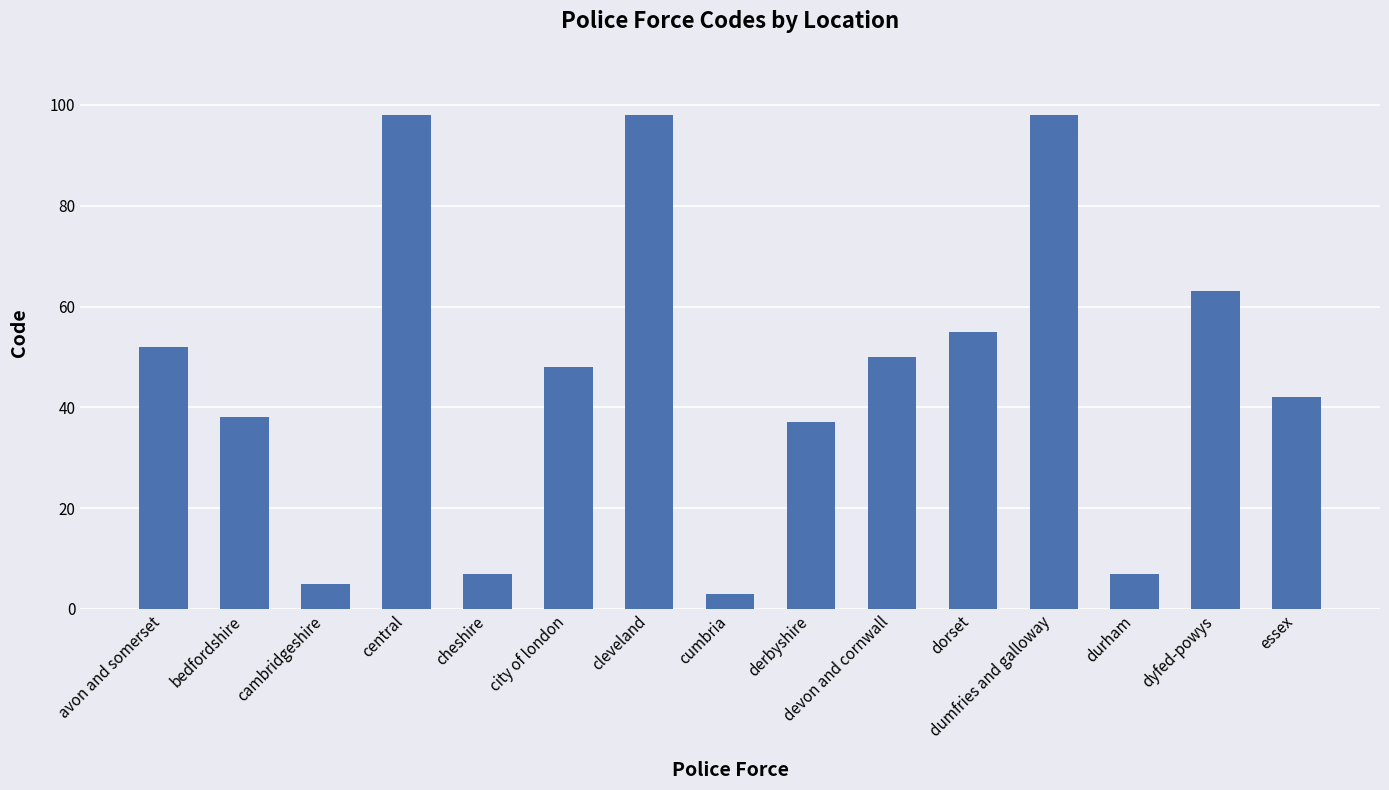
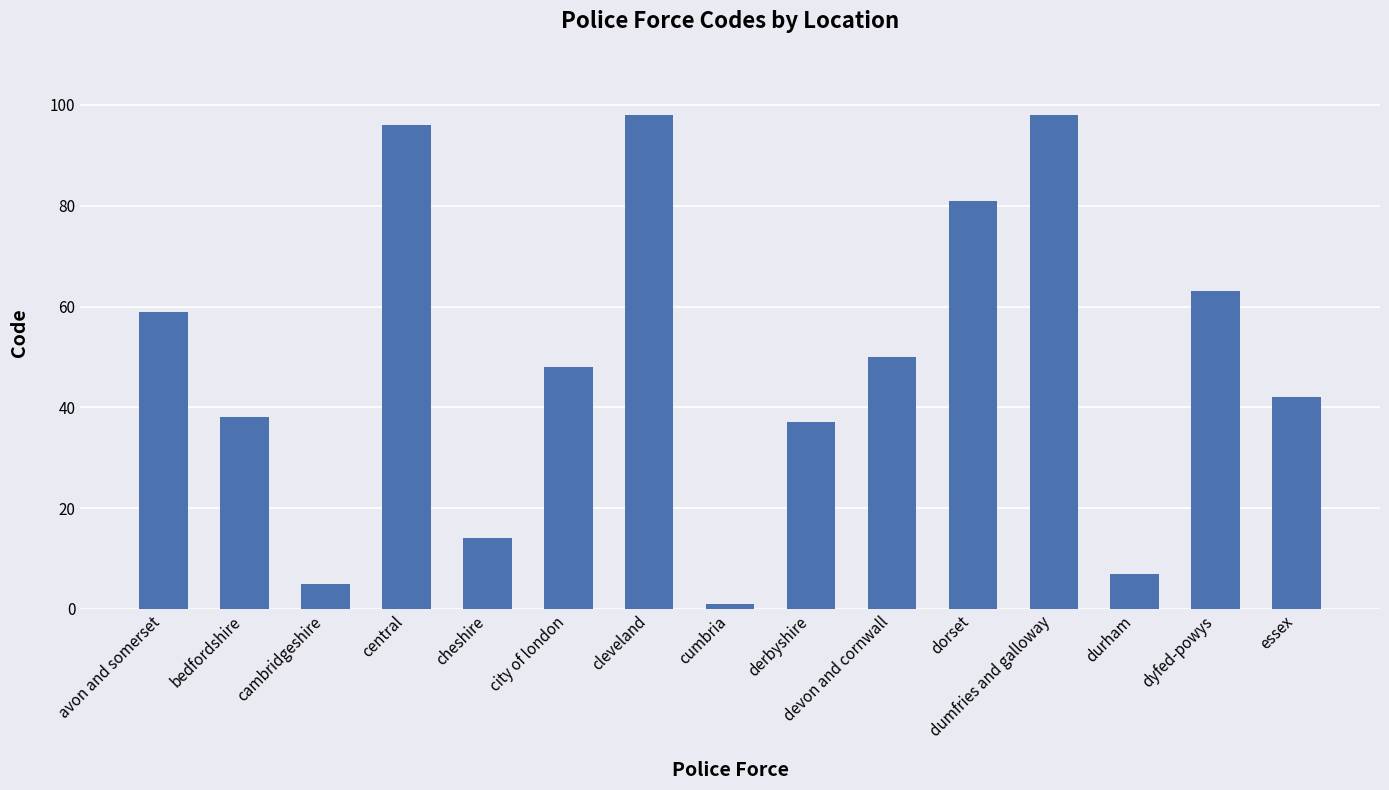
  {
-   "avon and somerset": 52,
+   "avon and somerset": 59,
    "bedfordshire": 38,
    "cambridgeshire": 5,
-   "central": 98,
-   "cheshire": 7,
+   "central": 96,
+   "cheshire": 14,
    "city of london": 48,
    "cleveland": 98,
-   "cumbria": 3,
+   "cumbria": 1,
    "derbyshire": 37,
    "devon and cornwall": 50,
-   "dorset": 55,
+   "dorset": 81,
    "dumfries and galloway": 98,
    "durham": 7,
    "dyfed-powys": 63,
    "essex": 42
  }
